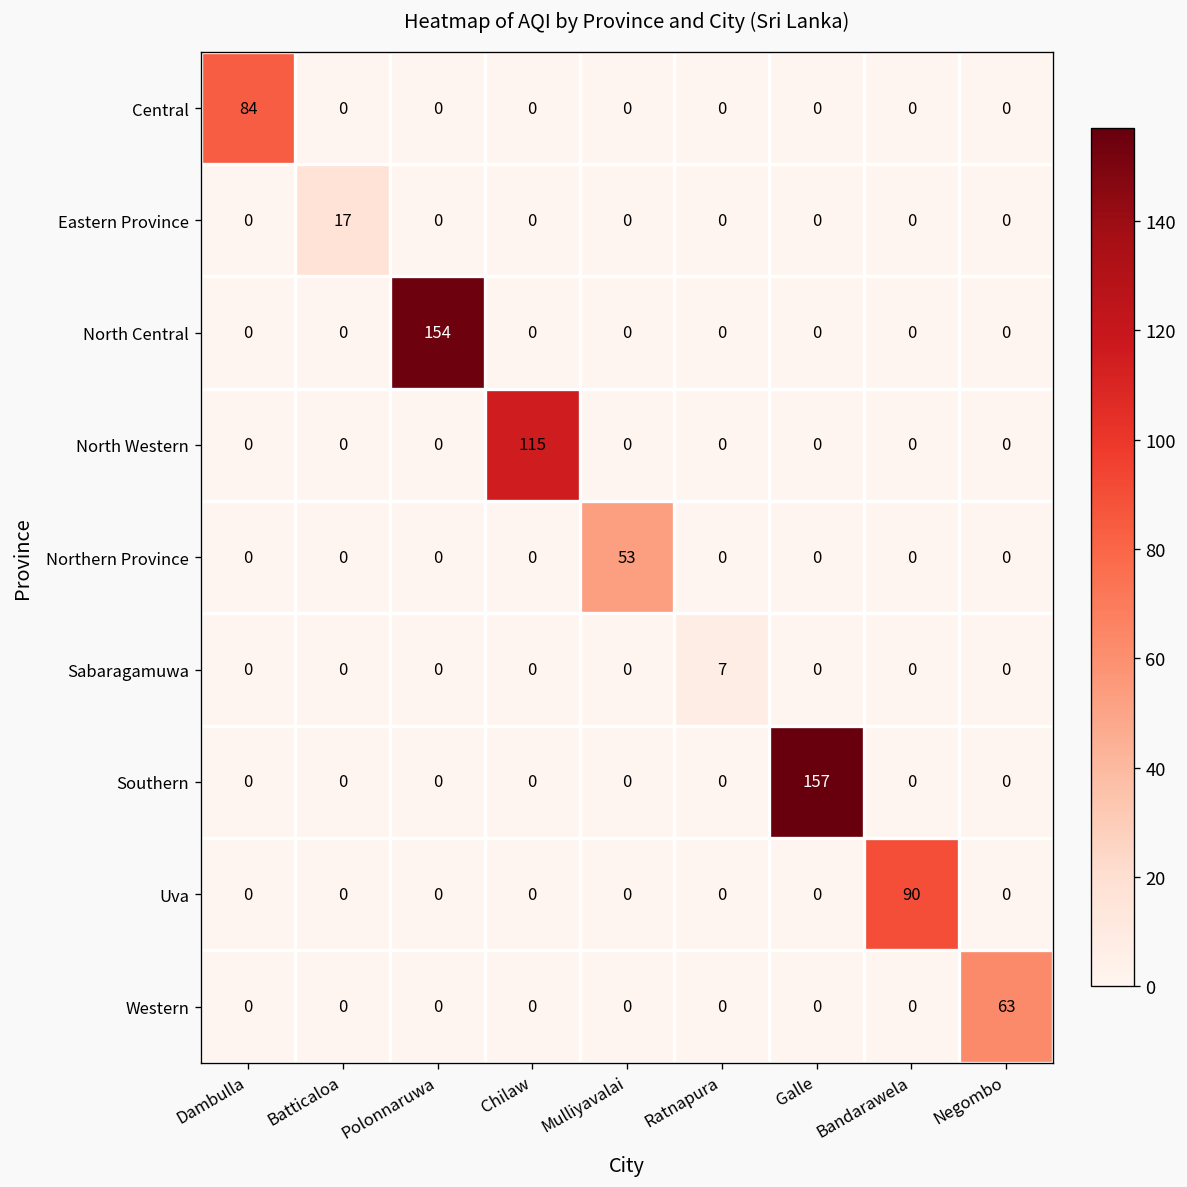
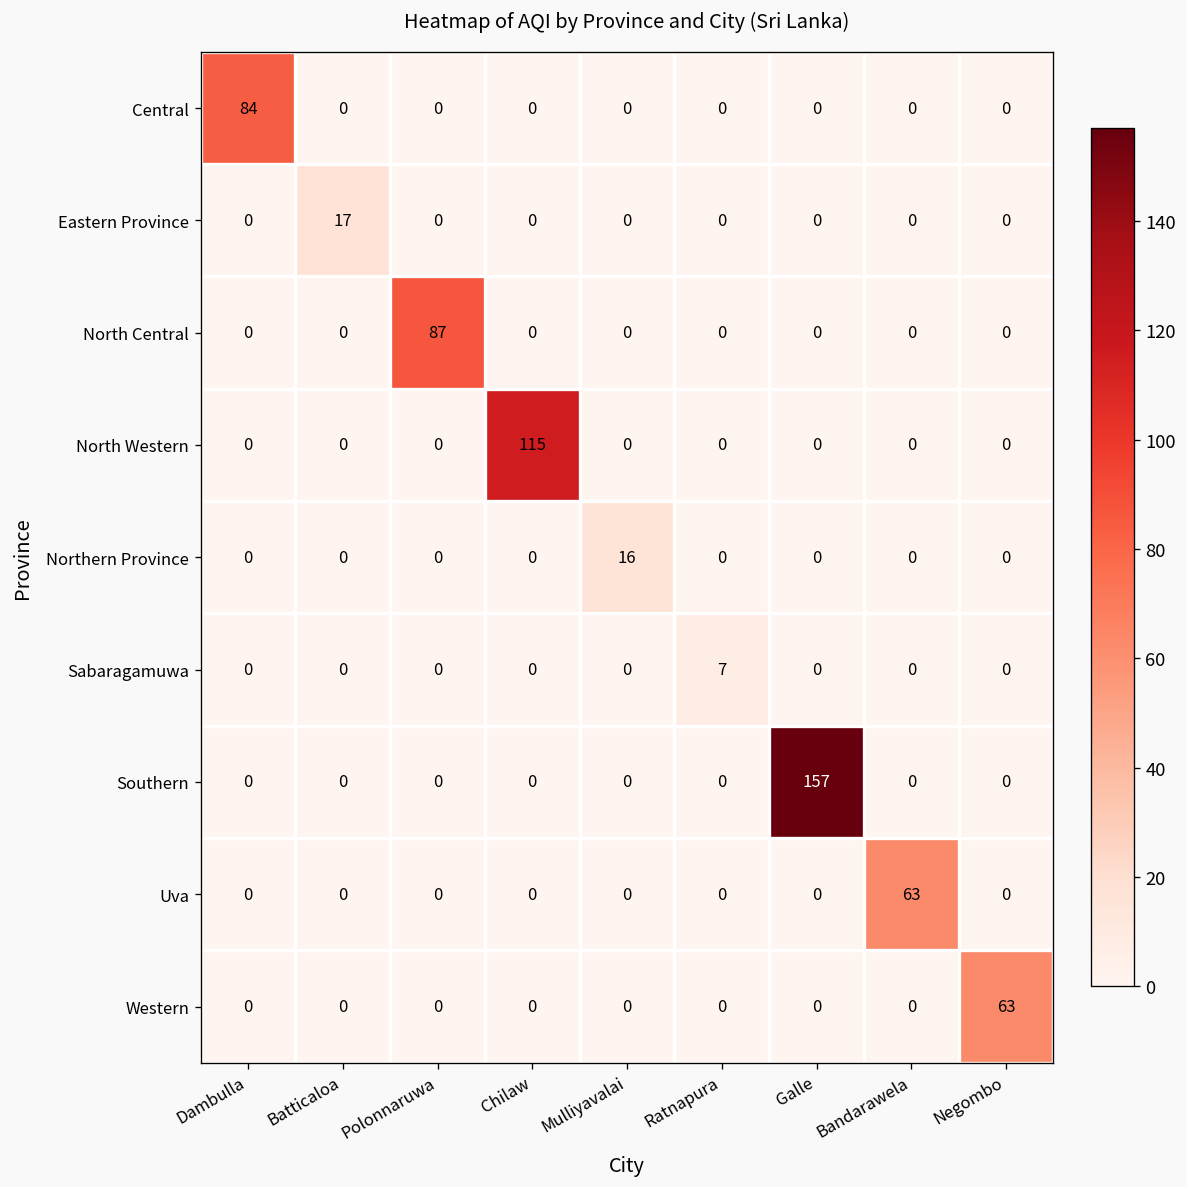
  {
    "Central": {
      "Dambulla": 84,
      "Batticaloa": 0,
      "Polonnaruwa": 0,
      "Chilaw": 0,
      "Mulliyavalai": 0,
      "Ratnapura": 0,
      "Galle": 0,
      "Bandarawela": 0,
      "Negombo": 0
    },
    "Eastern Province": {
      "Dambulla": 0,
      "Batticaloa": 17,
      "Polonnaruwa": 0,
      "Chilaw": 0,
      "Mulliyavalai": 0,
      "Ratnapura": 0,
      "Galle": 0,
      "Bandarawela": 0,
      "Negombo": 0
    },
    "North Central": {
      "Dambulla": 0,
      "Batticaloa": 0,
-     "Polonnaruwa": 154,
+     "Polonnaruwa": 87,
      "Chilaw": 0,
      "Mulliyavalai": 0,
      "Ratnapura": 0,
      "Galle": 0,
      "Bandarawela": 0,
      "Negombo": 0
    },
    "North Western": {
      "Dambulla": 0,
      "Batticaloa": 0,
      "Polonnaruwa": 0,
      "Chilaw": 115,
      "Mulliyavalai": 0,
      "Ratnapura": 0,
      "Galle": 0,
      "Bandarawela": 0,
      "Negombo": 0
    },
    "Northern Province": {
      "Dambulla": 0,
      "Batticaloa": 0,
      "Polonnaruwa": 0,
      "Chilaw": 0,
-     "Mulliyavalai": 53,
+     "Mulliyavalai": 16,
      "Ratnapura": 0,
      "Galle": 0,
      "Bandarawela": 0,
      "Negombo": 0
    },
    "Sabaragamuwa": {
      "Dambulla": 0,
      "Batticaloa": 0,
      "Polonnaruwa": 0,
      "Chilaw": 0,
      "Mulliyavalai": 0,
      "Ratnapura": 7,
      "Galle": 0,
      "Bandarawela": 0,
      "Negombo": 0
    },
    "Southern": {
      "Dambulla": 0,
      "Batticaloa": 0,
      "Polonnaruwa": 0,
      "Chilaw": 0,
      "Mulliyavalai": 0,
      "Ratnapura": 0,
      "Galle": 157,
      "Bandarawela": 0,
      "Negombo": 0
    },
    "Uva": {
      "Dambulla": 0,
      "Batticaloa": 0,
      "Polonnaruwa": 0,
      "Chilaw": 0,
      "Mulliyavalai": 0,
      "Ratnapura": 0,
      "Galle": 0,
-     "Bandarawela": 90,
+     "Bandarawela": 63,
      "Negombo": 0
    },
    "Western": {
      "Dambulla": 0,
      "Batticaloa": 0,
      "Polonnaruwa": 0,
      "Chilaw": 0,
      "Mulliyavalai": 0,
      "Ratnapura": 0,
      "Galle": 0,
      "Bandarawela": 0,
      "Negombo": 63
    }
  }
